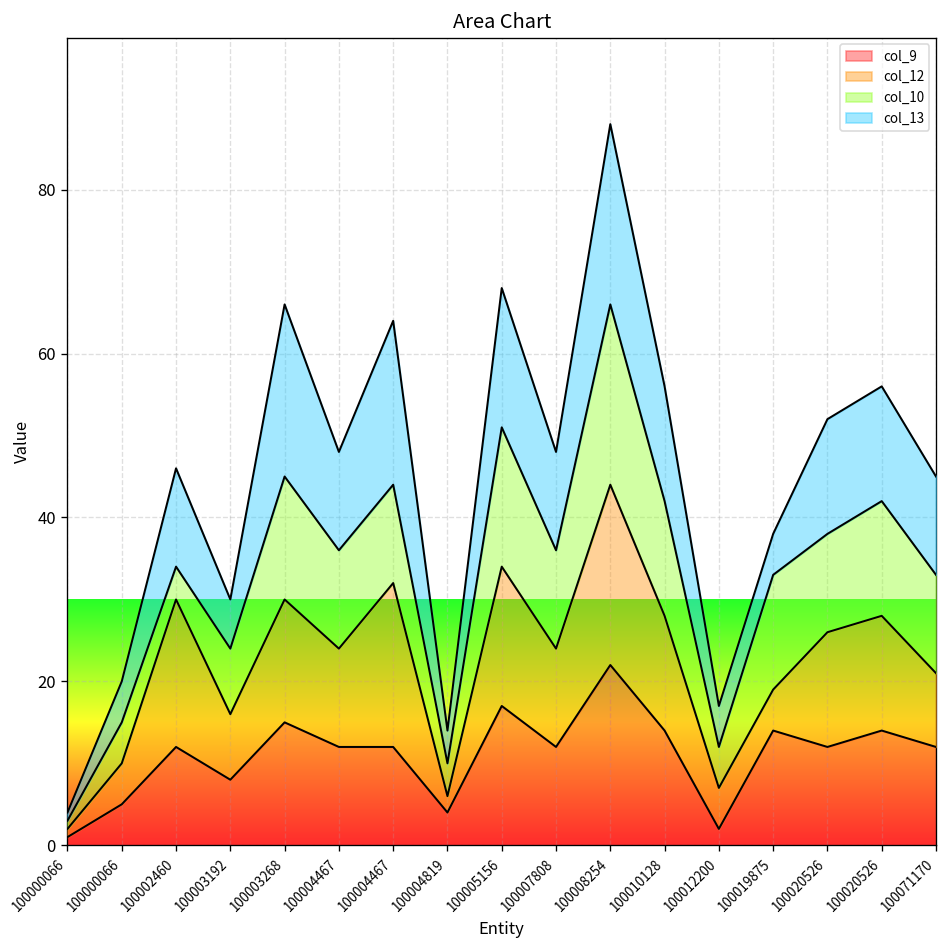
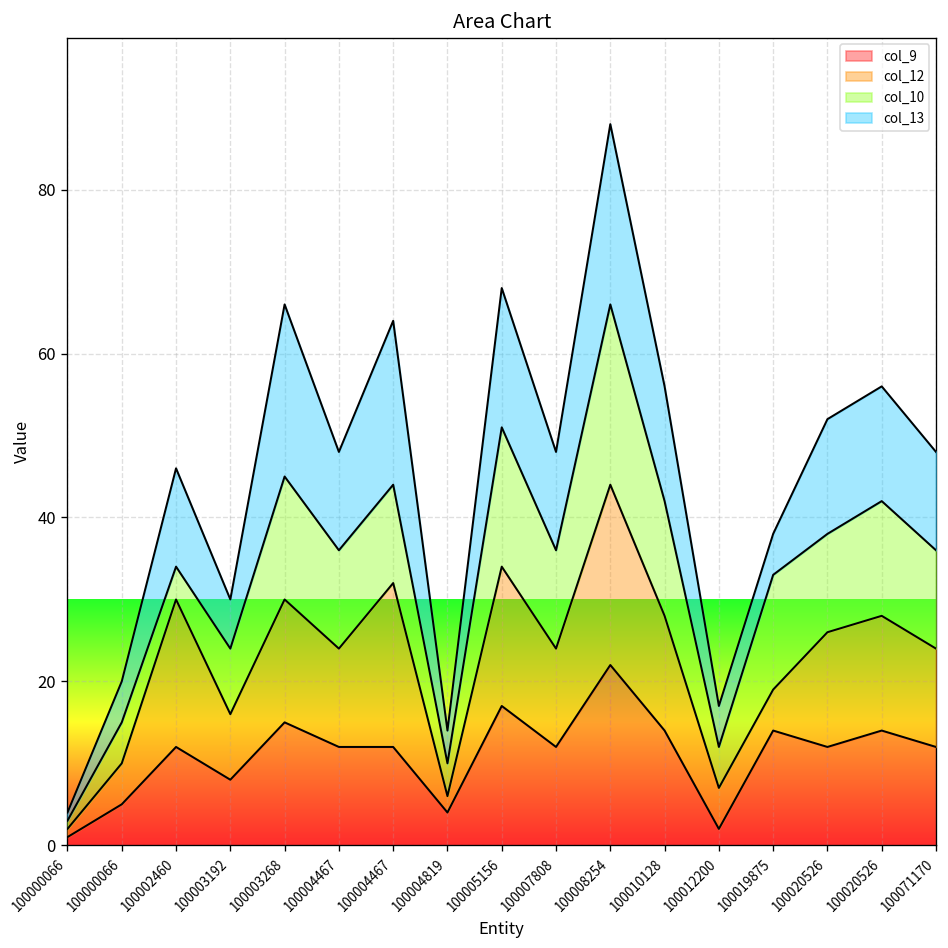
  {
    "col_9": {
      "100002460": 12,
      "100003192": 8,
      "100003268": 15,
      "100004819": 4,
      "100005156": 17,
      "100007808": 12,
      "100008254": 22,
      "100010128": 14,
      "100012200": 2,
      "100019875": 14,
      "100071170": 12
    },
    "col_12": {
      "100002460": 18,
      "100003192": 8,
      "100003268": 15,
      "100004819": 2,
      "100005156": 17,
      "100007808": 12,
      "100008254": 22,
      "100010128": 14,
      "100012200": 5,
      "100019875": 5,
-     "100071170": 9
+     "100071170": 12
    },
    "col_10": {
      "100002460": 4,
      "100003192": 8,
      "100003268": 15,
      "100004819": 4,
      "100005156": 17,
      "100007808": 12,
      "100008254": 22,
      "100010128": 14,
      "100012200": 5,
      "100019875": 14,
      "100071170": 12
    },
    "col_13": {
      "100002460": 12,
      "100003192": 6,
      "100003268": 21,
      "100004819": 4,
      "100005156": 17,
      "100007808": 12,
      "100008254": 22,
      "100010128": 14,
      "100012200": 5,
      "100019875": 5,
      "100071170": 12
    }
  }
